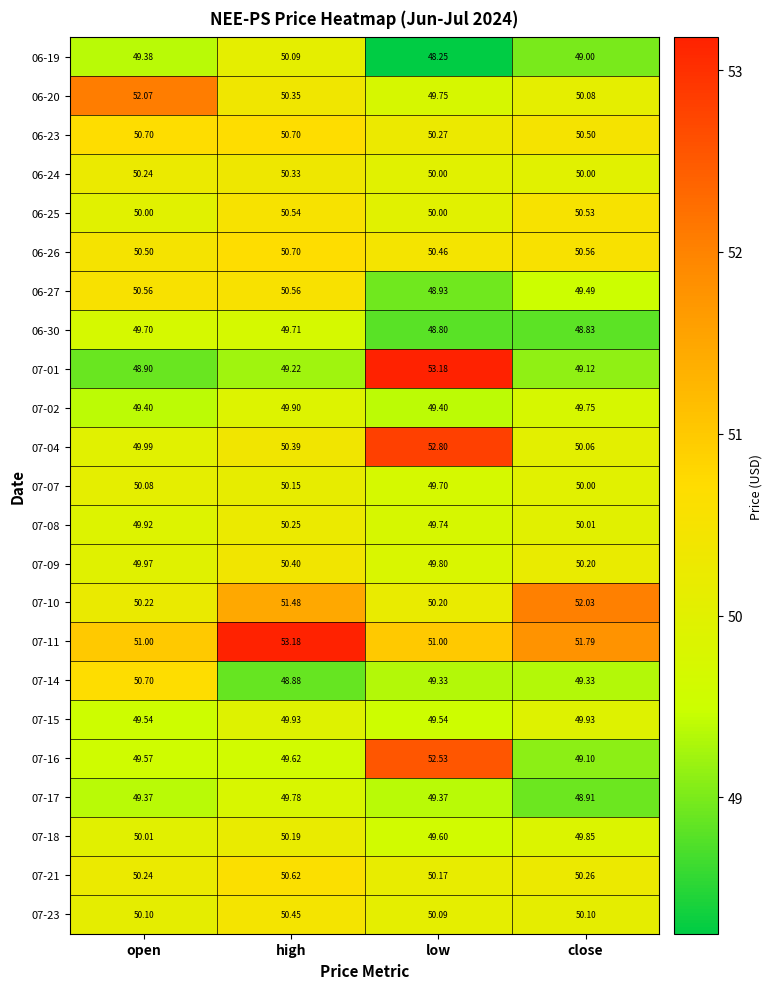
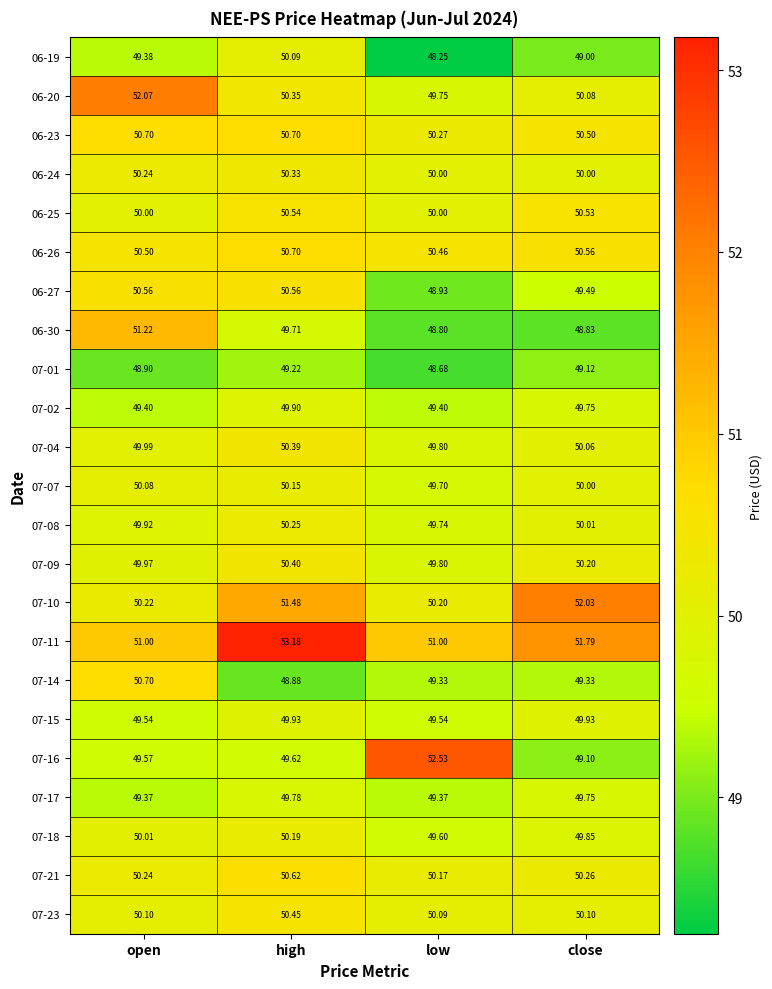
  {
    "06-19": {
      "open": 49.38,
      "high": 50.09,
      "low": 48.25,
      "close": 49.00
    },
    "06-20": {
      "open": 52.07,
      "high": 50.35,
      "low": 49.75,
      "close": 50.08
    },
    "06-23": {
      "open": 50.70,
      "high": 50.70,
      "low": 50.27,
      "close": 50.50
    },
    "06-24": {
      "open": 50.24,
      "high": 50.33,
      "low": 50.00,
      "close": 50.00
    },
    "06-25": {
      "open": 50.00,
      "high": 50.54,
      "low": 50.00,
      "close": 50.53
    },
    "06-26": {
      "open": 50.50,
      "high": 50.70,
      "low": 50.46,
      "close": 50.56
    },
    "06-27": {
      "open": 50.56,
      "high": 50.56,
      "low": 48.93,
      "close": 49.49
    },
    "06-30": {
-     "open": 49.70,
+     "open": 51.22,
      "high": 49.71,
      "low": 48.80,
      "close": 48.83
    },
    "07-01": {
      "open": 48.90,
      "high": 49.22,
-     "low": 53.18,
+     "low": 48.68,
      "close": 49.12
    },
    "07-02": {
      "open": 49.40,
      "high": 49.90,
      "low": 49.40,
      "close": 49.75
    },
    "07-04": {
      "open": 49.99,
      "high": 50.39,
-     "low": 52.80,
+     "low": 49.80,
      "close": 50.06
    },
    "07-07": {
      "open": 50.08,
      "high": 50.15,
      "low": 49.70,
      "close": 50.00
    },
    "07-08": {
      "open": 49.92,
      "high": 50.25,
      "low": 49.74,
      "close": 50.01
    },
    "07-09": {
      "open": 49.97,
      "high": 50.40,
      "low": 49.80,
      "close": 50.20
    },
    "07-10": {
      "open": 50.22,
      "high": 51.48,
      "low": 50.20,
      "close": 52.03
    },
    "07-11": {
      "open": 51.00,
      "high": 53.18,
      "low": 51.00,
      "close": 51.79
    },
    "07-14": {
      "open": 50.70,
      "high": 48.88,
      "low": 49.33,
      "close": 49.33
    },
    "07-15": {
      "open": 49.54,
      "high": 49.93,
      "low": 49.54,
      "close": 49.93
    },
    "07-16": {
      "open": 49.57,
      "high": 49.62,
      "low": 52.53,
      "close": 49.10
    },
    "07-17": {
      "open": 49.37,
      "high": 49.78,
      "low": 49.37,
-     "close": 48.91
+     "close": 49.75
    },
    "07-18": {
      "open": 50.01,
      "high": 50.19,
      "low": 49.60,
      "close": 49.85
    },
    "07-21": {
      "open": 50.24,
      "high": 50.62,
      "low": 50.17,
      "close": 50.26
    },
    "07-23": {
      "open": 50.10,
      "high": 50.45,
      "low": 50.09,
      "close": 50.10
    }
  }
